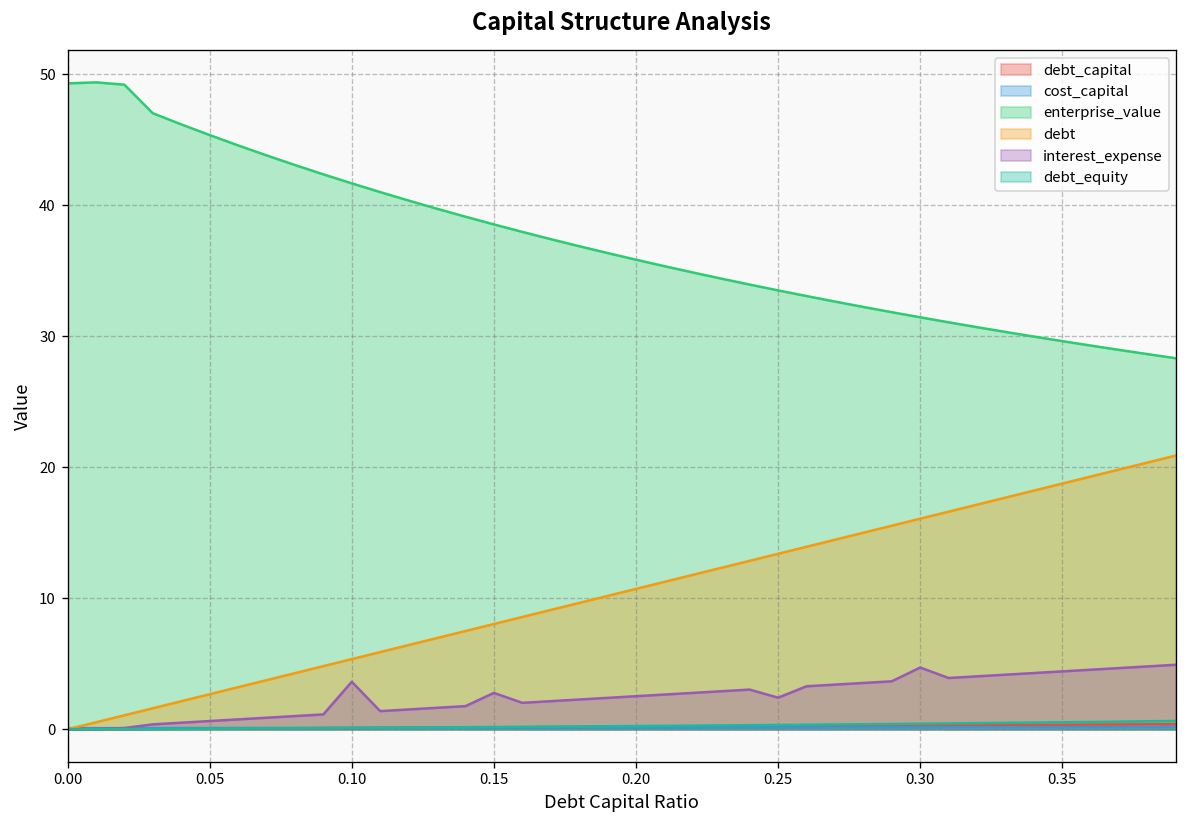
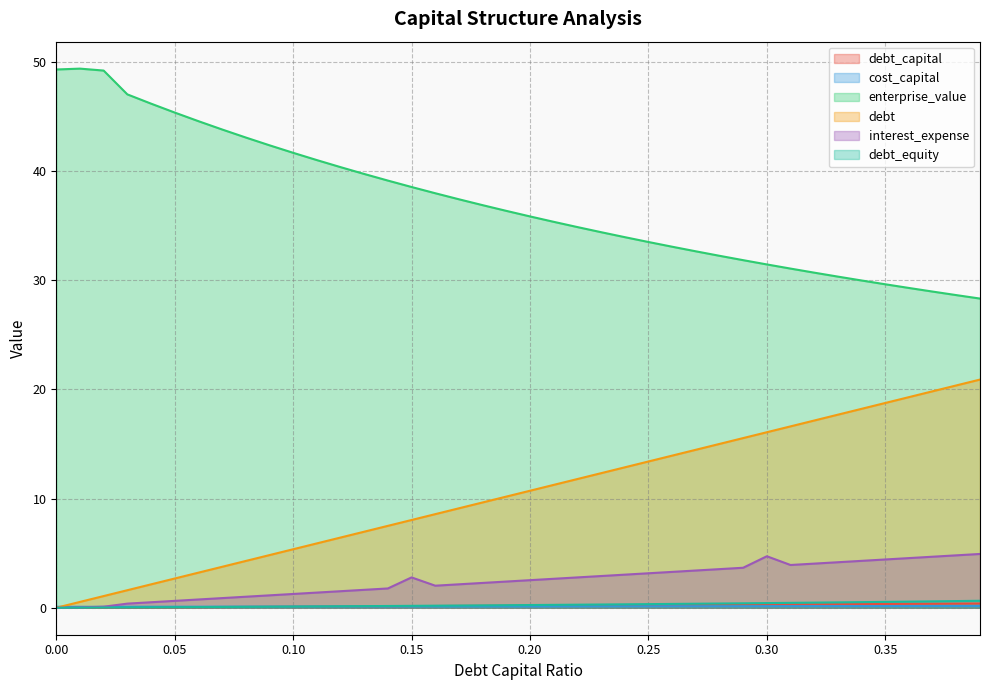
  {
    "interest_expense": {
      "0.05": 0.6,
-     "0.10": 3.6,
+     "0.10": 1.3,
      "0.15": 2.8,
      "0.20": 2.5,
-     "0.25": 2.4,
+     "0.25": 3.2,
      "0.30": 4.7,
      "0.35": 4.4
    }
  }
